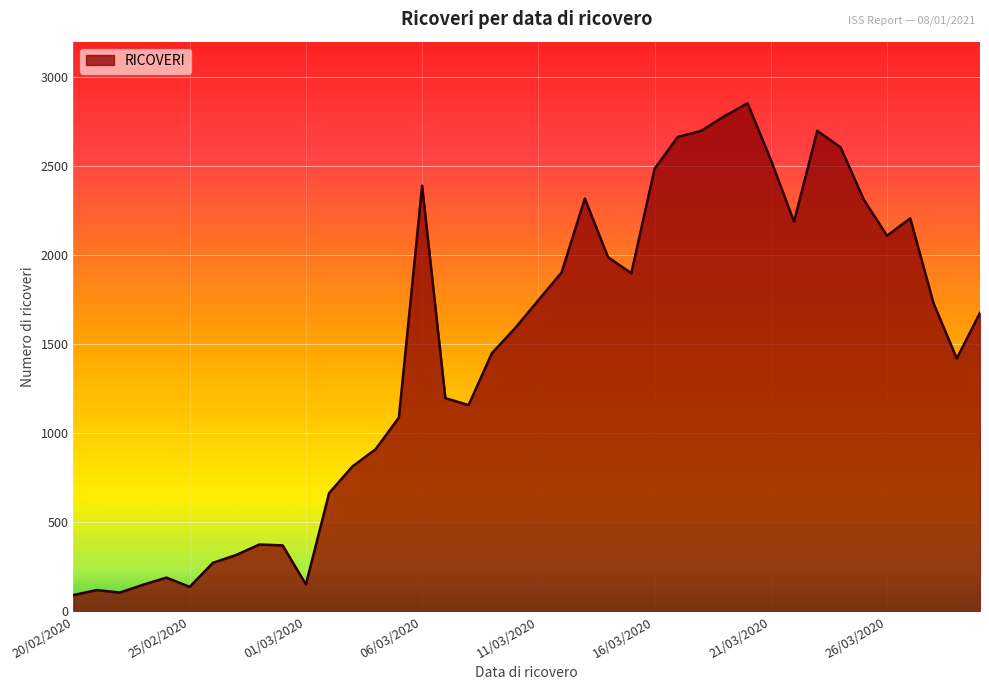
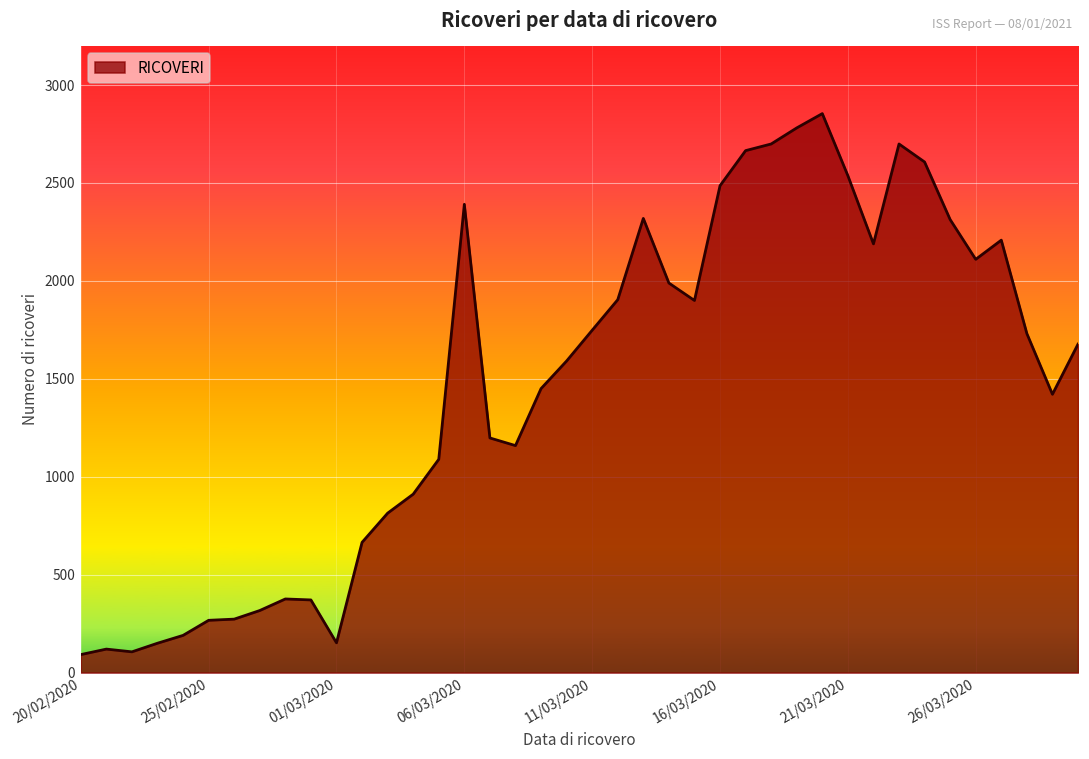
  {
    "20/02/2020": 90,
-   "25/02/2020": 140,
+   "25/02/2020": 270,
    "01/03/2020": 150,
    "06/03/2020": 2390,
    "11/03/2020": 1750,
    "16/03/2020": 2490,
    "21/03/2020": 2540,
    "26/03/2020": 2110
  }
